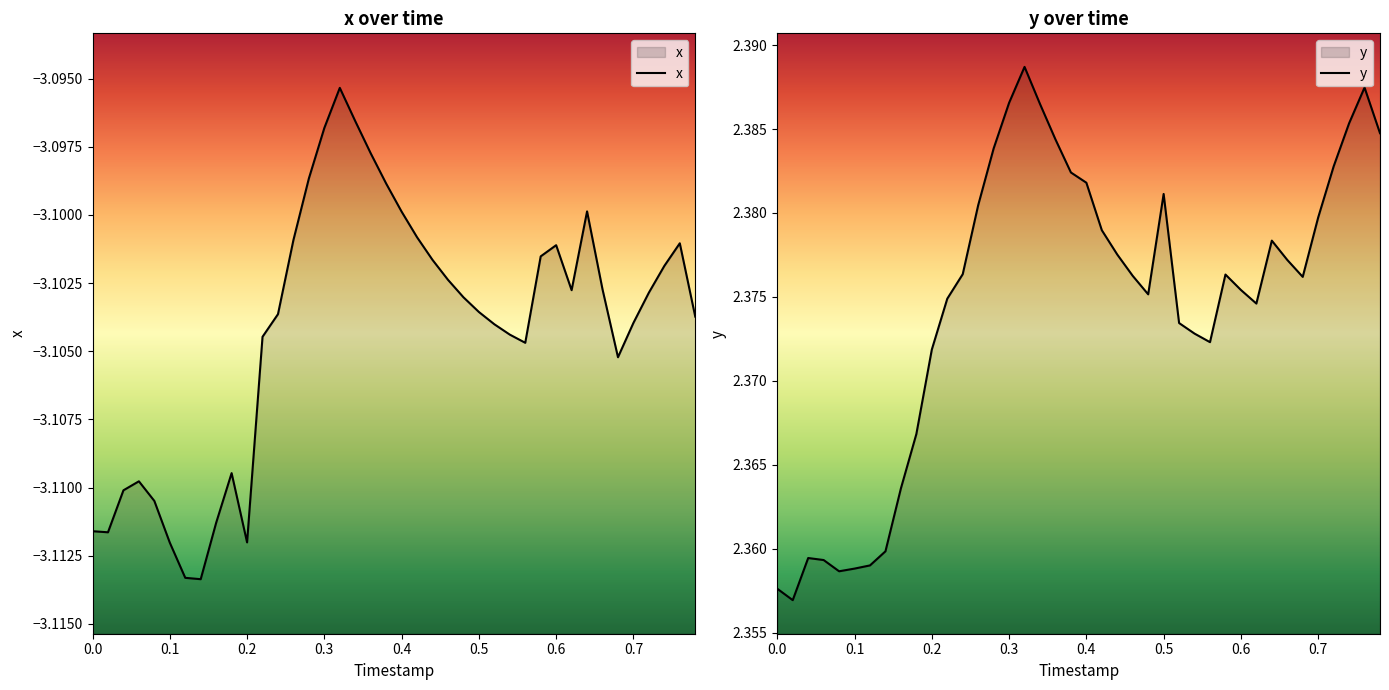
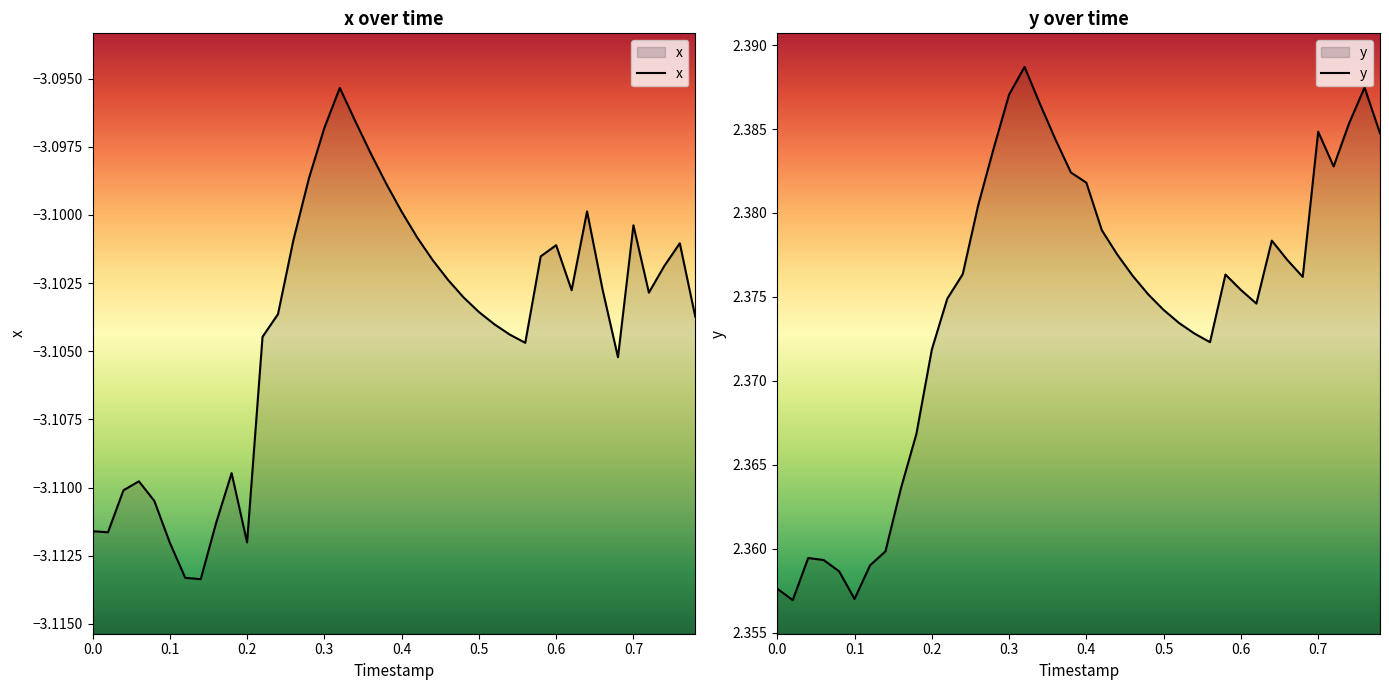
  {
    "x over time": {
      "0.0": -3.1116,
      "0.1": -3.1120,
      "0.2": -3.1120,
      "0.3": -3.0968,
      "0.4": -3.0999,
      "0.5": -3.1036,
      "0.6": -3.1011,
-     "0.7": -3.1040
+     "0.7": -3.1004
    },
    "y over time": {
      "0.0": 2.3576,
-     "0.1": 2.3588,
+     "0.1": 2.3570,
      "0.2": 2.3719,
-     "0.3": 2.3866,
+     "0.3": 2.3871,
      "0.4": 2.3818,
-     "0.5": 2.3811,
+     "0.5": 2.3742,
      "0.6": 2.3754,
-     "0.7": 2.3797
+     "0.7": 2.3848
    }
  }
